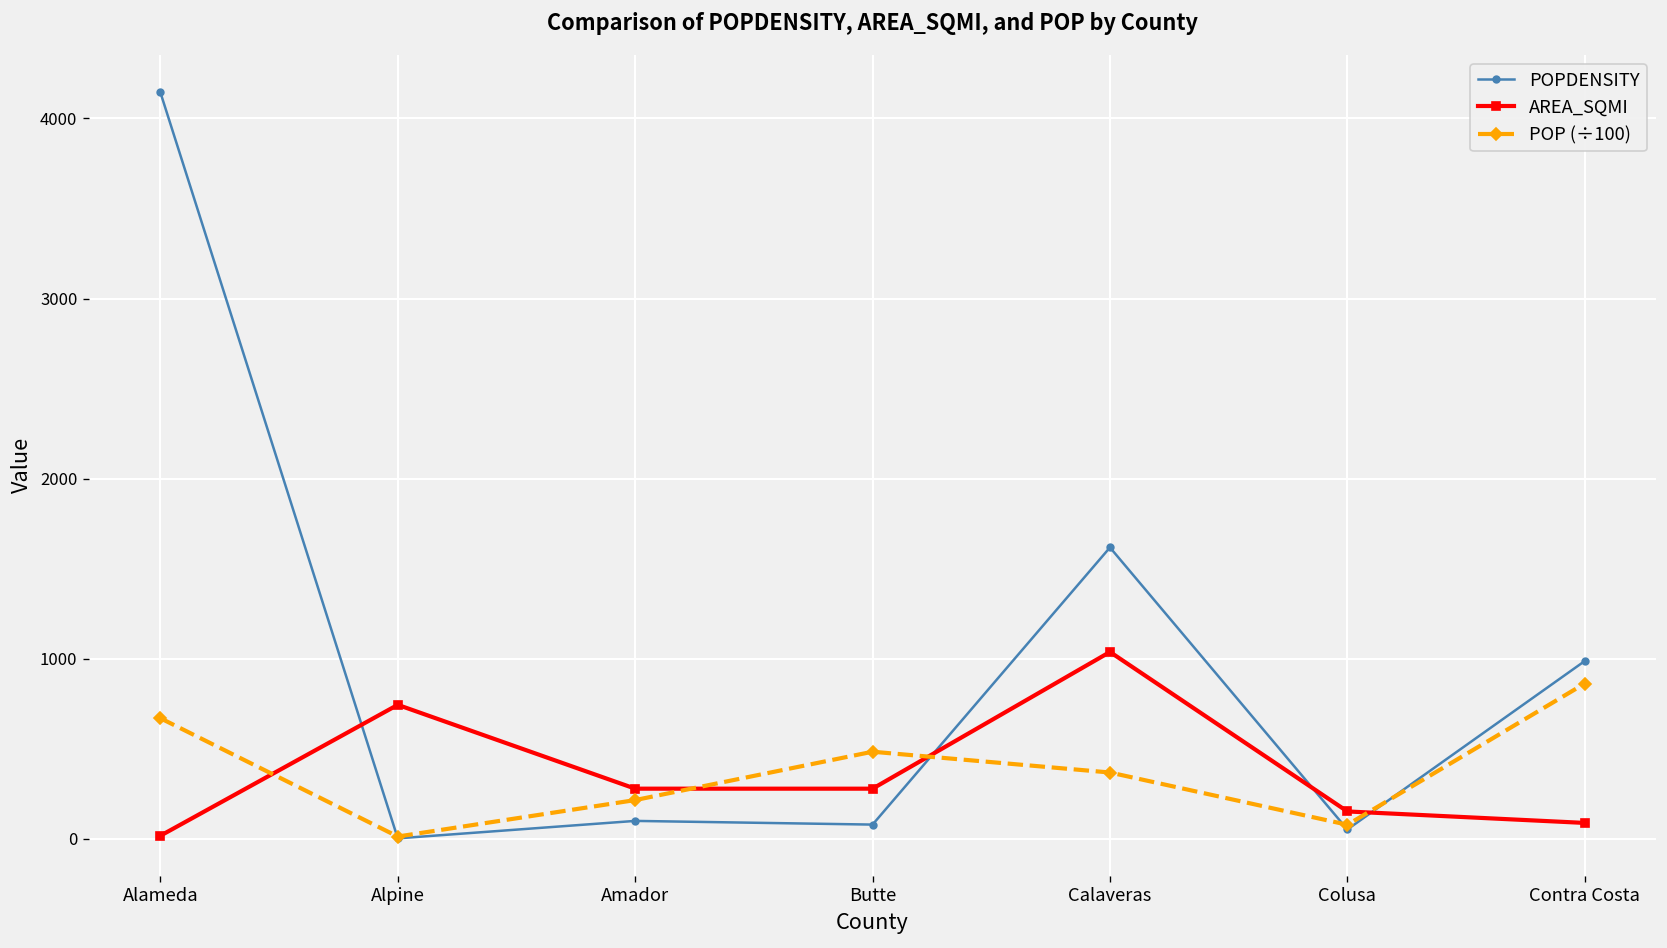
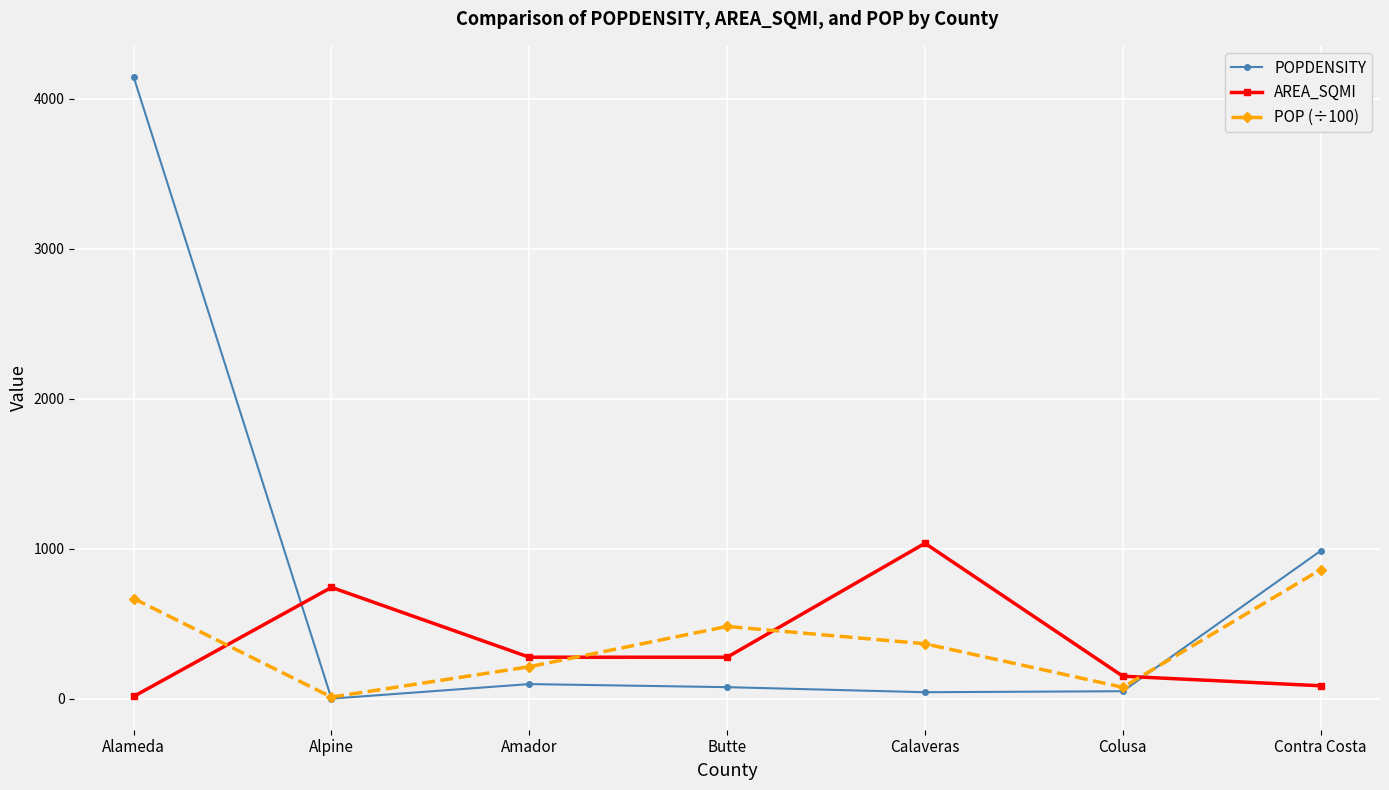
  {
    "POPDENSITY": {
      "Alameda": 4150,
      "Amador": 100,
      "Butte": 80,
-     "Calaveras": 1620,
+     "Calaveras": 40,
      "Colusa": 50,
      "Contra Costa": 990
    },
    "AREA_SQMI": {
      "Alameda": 20,
      "Alpine": 740,
      "Amador": 280,
      "Butte": 280,
      "Calaveras": 1040,
      "Colusa": 150,
      "Contra Costa": 90
    },
    "POP (÷100)": {
      "Alameda": 670,
      "Amador": 210,
      "Butte": 480,
      "Calaveras": 370,
      "Colusa": 80,
      "Contra Costa": 860
    }
  }
